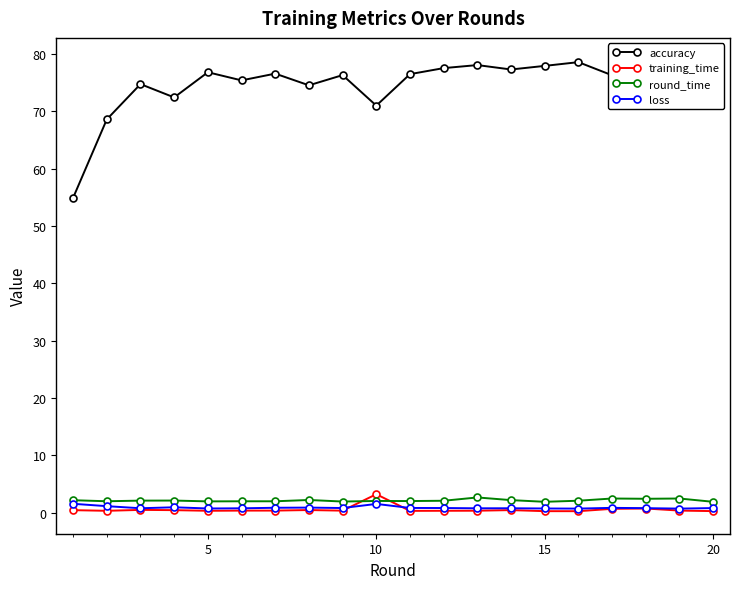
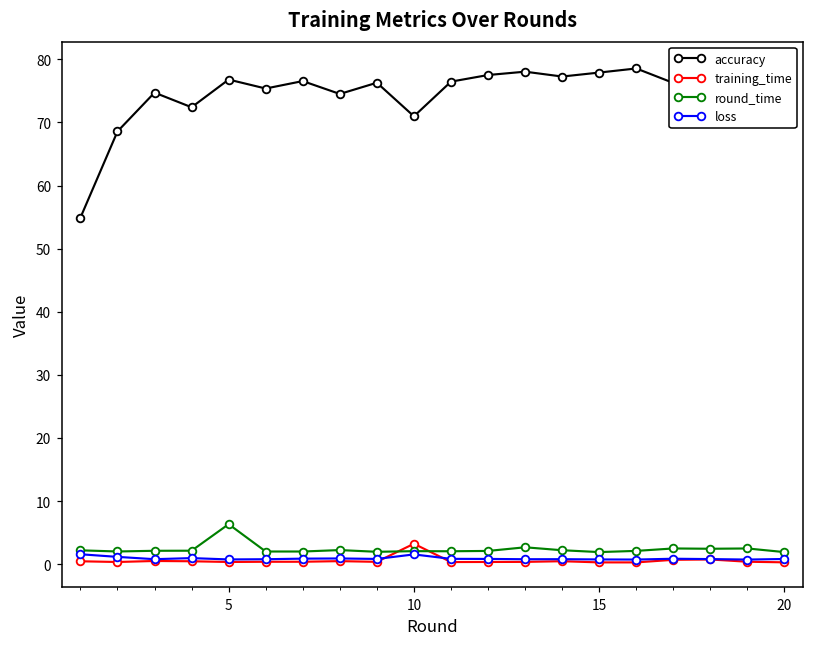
  {
    "accuracy": {
      "5": 77,
      "10": 71,
      "15": 78
    },
    "training_time": {
      "10": 3,
      "15": 0,
      "20": 0
    },
    "round_time": {
-     "5": 2,
+     "5": 6,
      "10": 2,
      "15": 2,
      "20": 2
    },
    "loss": {
      "10": 2,
      "15": 1,
      "20": 1
    }
  }
